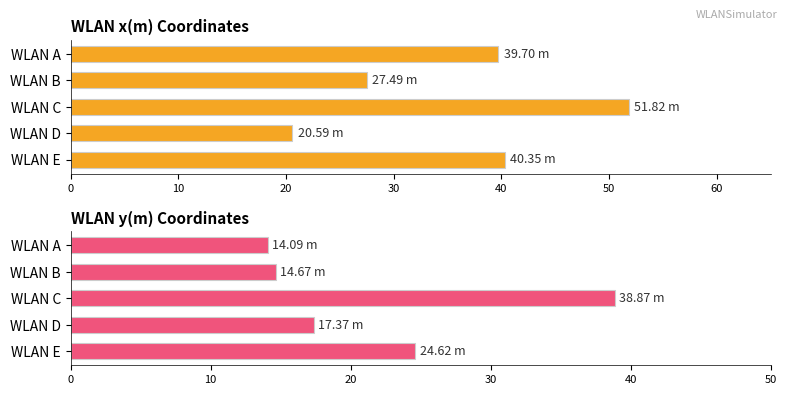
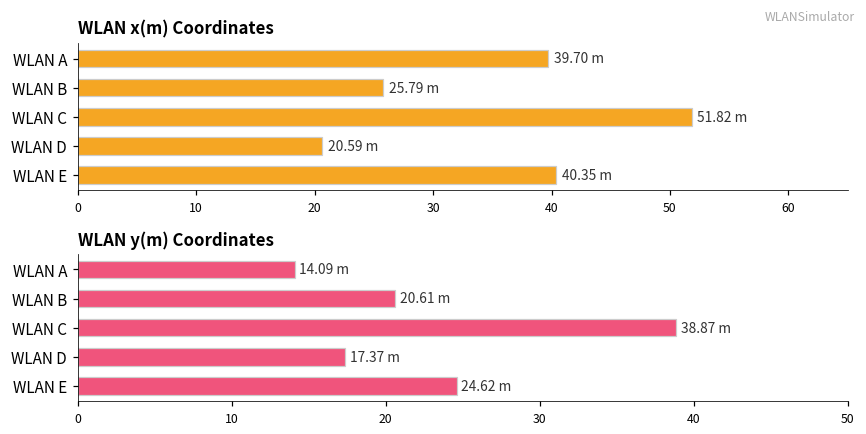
  {
    "WLAN x(m) Coordinates": {
      "WLAN A": 39.70,
-     "WLAN B": 27.49,
+     "WLAN B": 25.79,
      "WLAN C": 51.82,
      "WLAN D": 20.59,
      "WLAN E": 40.35
    },
    "WLAN y(m) Coordinates": {
      "WLAN A": 14.09,
-     "WLAN B": 14.67,
+     "WLAN B": 20.61,
      "WLAN C": 38.87,
      "WLAN D": 17.37,
      "WLAN E": 24.62
    }
  }
